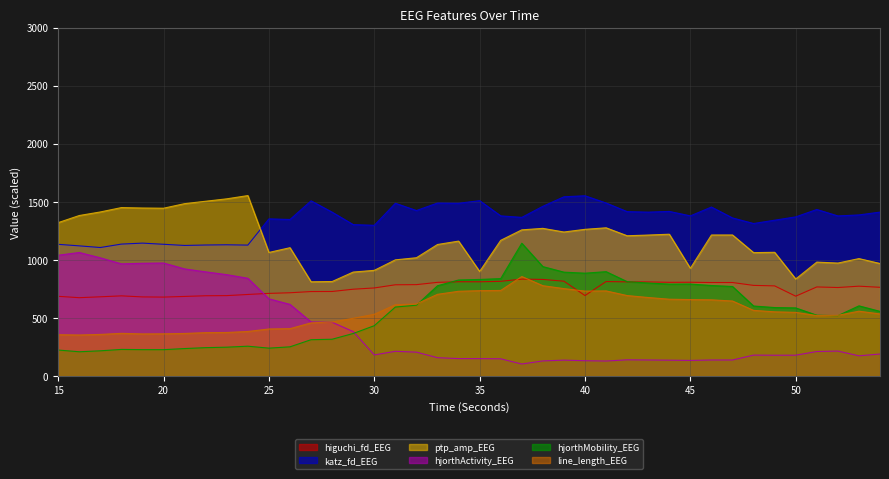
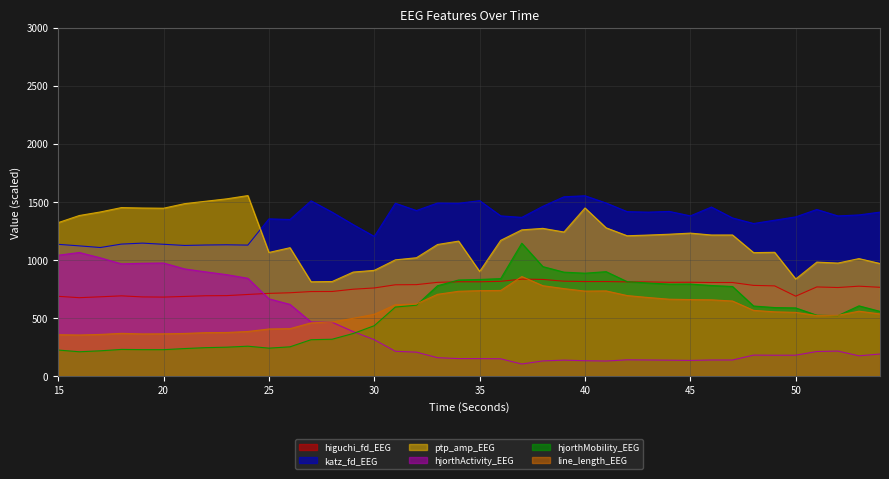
  {
    "higuchi_fd_EEG": {
      "15": 690,
      "20": 680,
      "25": 710,
      "30": 760,
-     "40": 690,
+     "40": 810,
      "50": 690
    },
    "katz_fd_EEG": {
      "15": 1130,
      "20": 1130,
      "25": 1350,
-     "30": 1300,
+     "30": 1200,
      "35": 1510,
      "40": 1550,
      "45": 1380,
      "50": 1370
    },
    "ptp_amp_EEG": {
      "15": 1320,
      "20": 1440,
      "25": 1060,
      "30": 910,
      "35": 900,
-     "40": 1260,
-     "45": 930,
+     "40": 1450,
+     "45": 1230,
      "50": 840
    },
    "hjorthActivity_EEG": {
      "15": 1040,
      "20": 970,
      "25": 660,
-     "30": 180,
+     "30": 310,
      "35": 150,
      "40": 130,
      "45": 130,
      "50": 180
    },
    "hjorthMobility_EEG": {
      "15": 220,
      "20": 230,
      "25": 240,
      "30": 430,
      "40": 890,
      "50": 590
    },
    "line_length_EEG": {
      "15": 360,
      "20": 360,
      "25": 400,
      "30": 530,
      "35": 730,
      "40": 730,
      "45": 660,
      "50": 550
    }
  }
